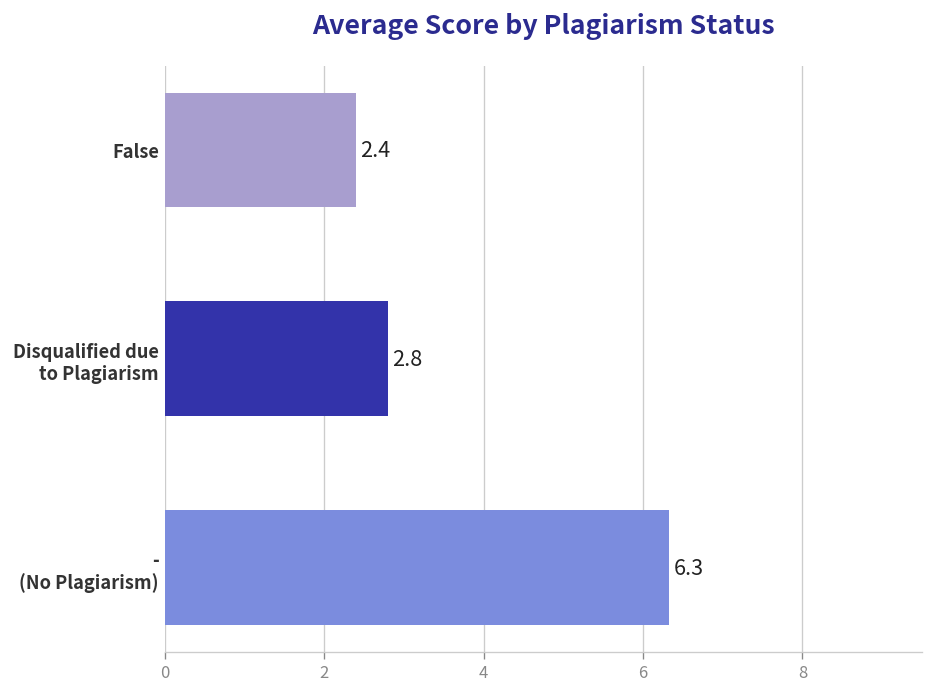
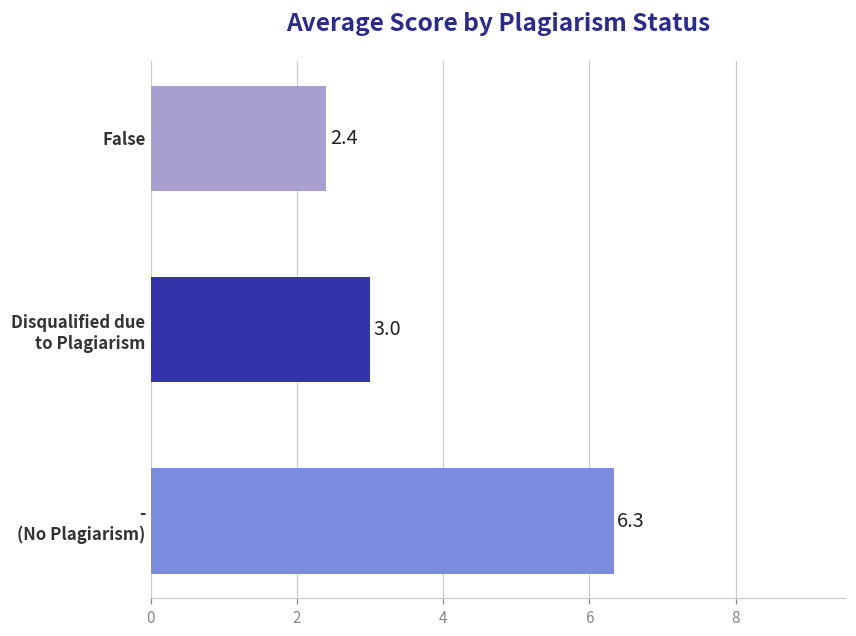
  {
    "False": 2.4,
-   "Disqualified due to Plagiarism": 2.8,
+   "Disqualified due to Plagiarism": 3.0,
    "- (No Plagiarism)": 6.3
  }
